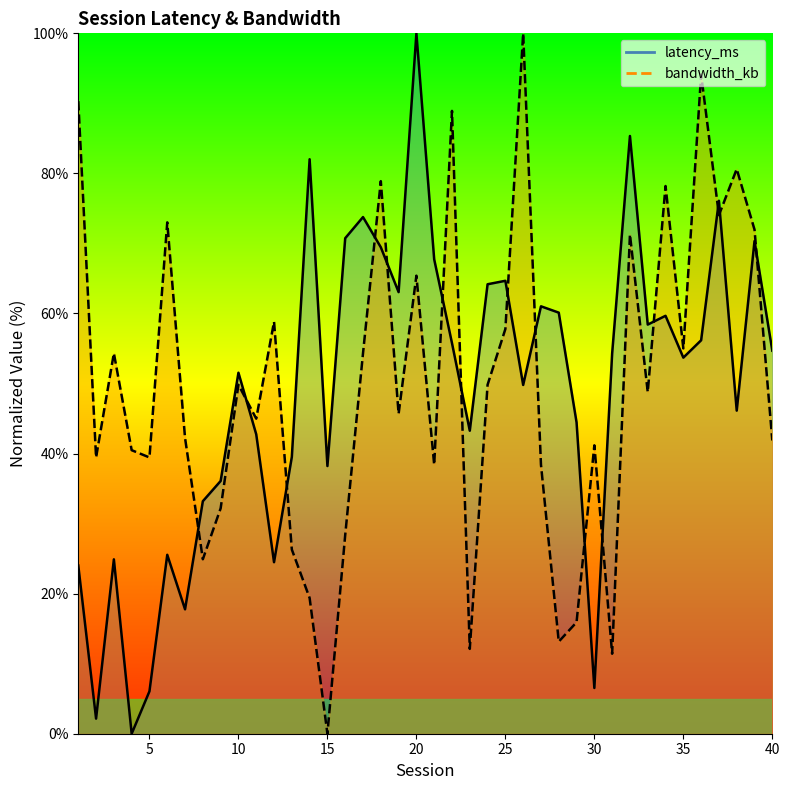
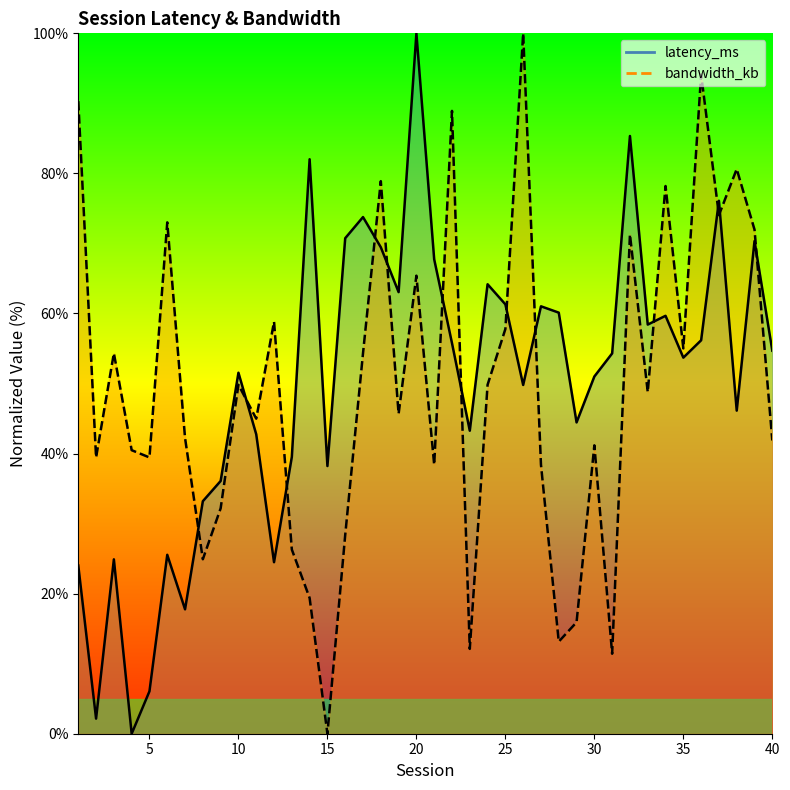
  {
    "latency_ms": {
      "5": "6%",
      "10": "52%",
      "15": "38%",
      "20": "100%",
-     "25": "65%",
-     "30": "7%",
+     "25": "61%",
+     "30": "51%",
      "35": "54%",
      "40": "55%"
    },
    "bandwidth_kb": {
      "5": "39%",
      "10": "50%",
      "20": "65%",
      "25": "58%",
      "30": "41%",
      "35": "55%",
      "40": "42%"
    }
  }
